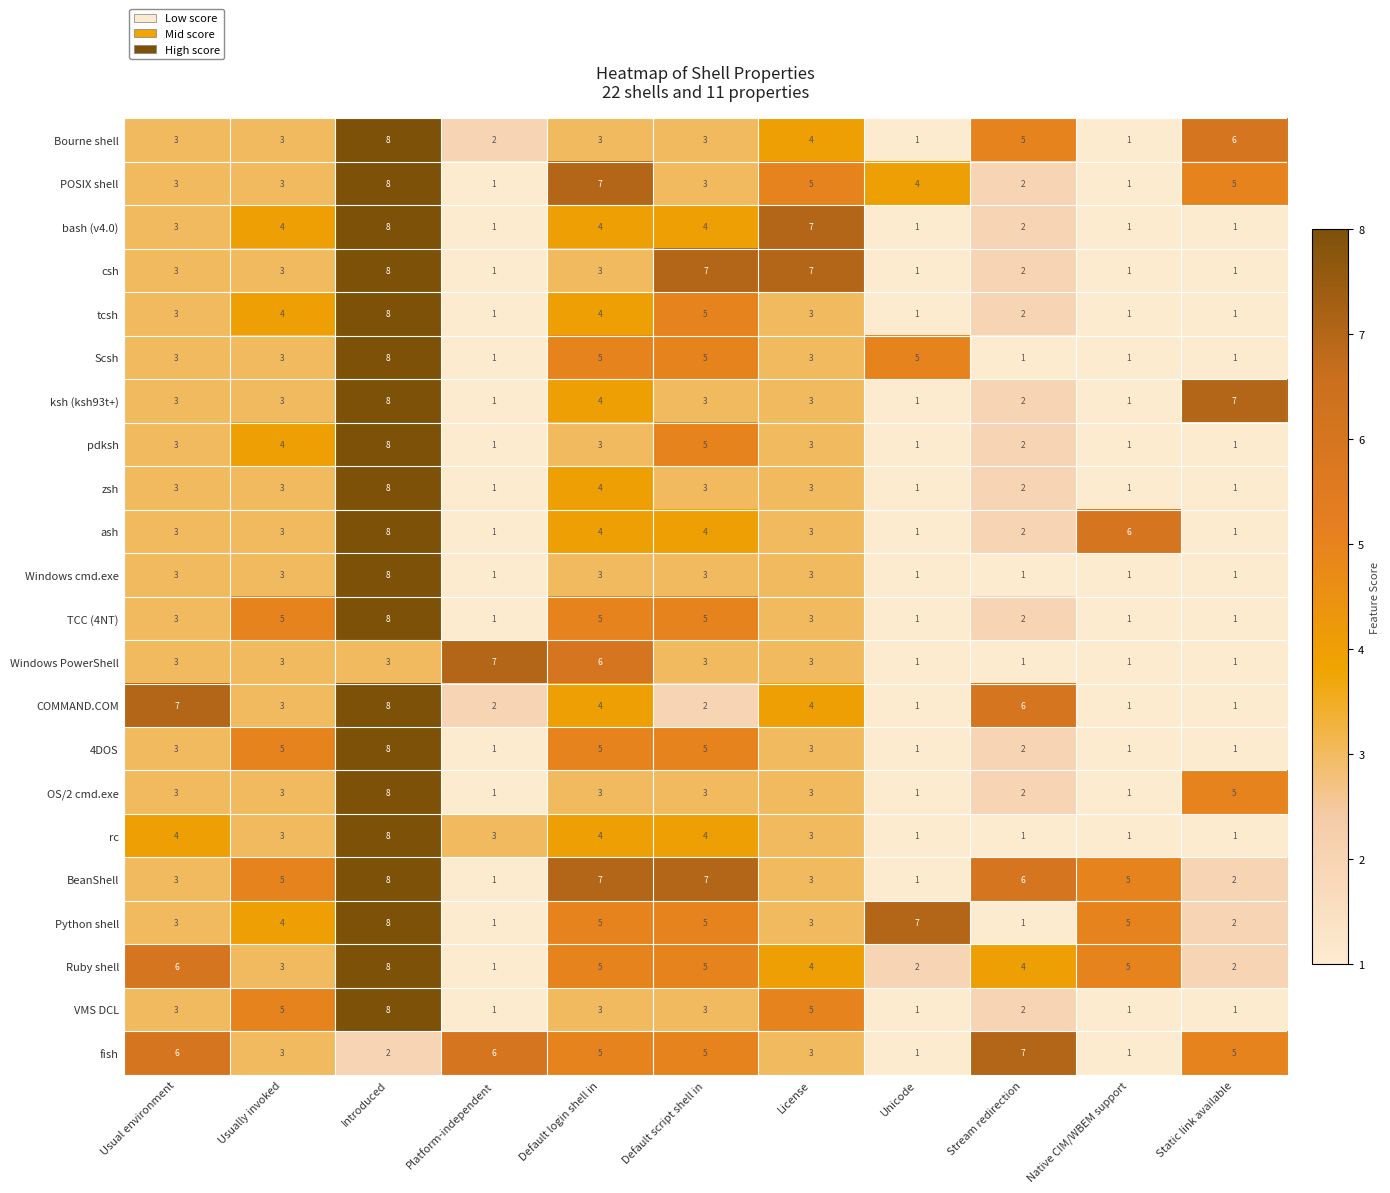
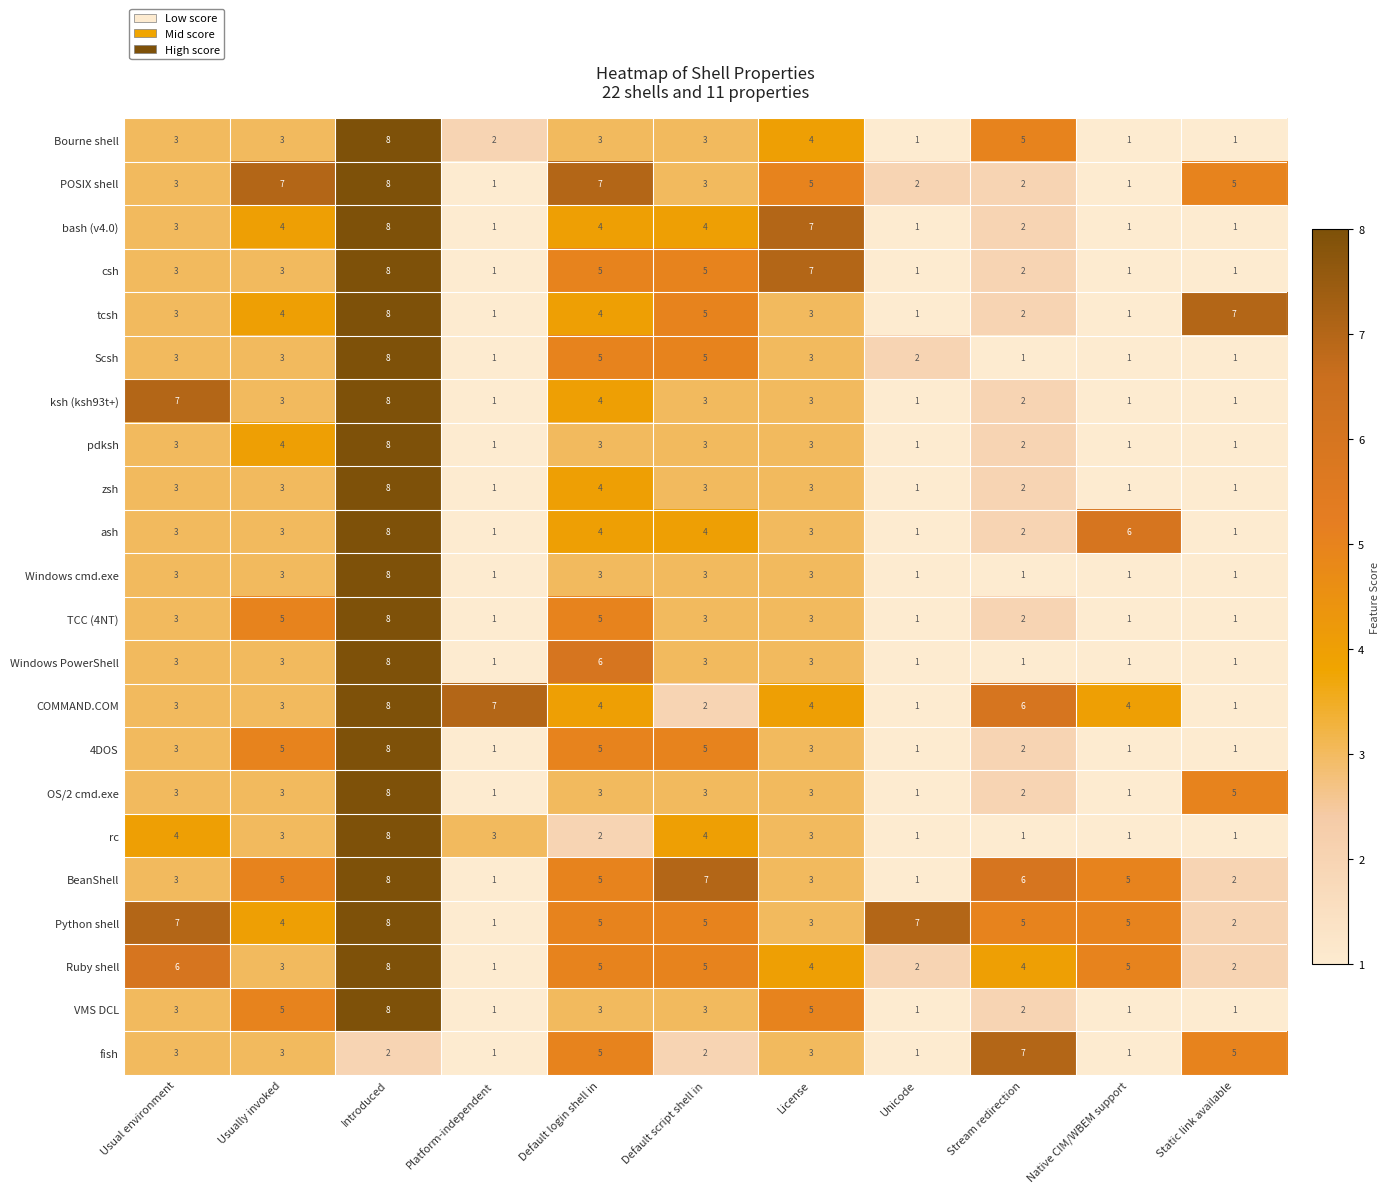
  {
    "Bourne shell": {
      "Usual environment": 3,
      "Usually invoked": 3,
      "Introduced": 8,
      "Platform-independent": 2,
      "Default login shell in": 3,
      "Default script shell in": 3,
      "License": 4,
      "Unicode": 1,
      "Stream redirection": 5,
      "Native CIM/WBEM support": 1,
-     "Static link available": 6
+     "Static link available": 1
    },
    "POSIX shell": {
      "Usual environment": 3,
-     "Usually invoked": 3,
+     "Usually invoked": 7,
      "Introduced": 8,
      "Platform-independent": 1,
      "Default login shell in": 7,
      "Default script shell in": 3,
      "License": 5,
-     "Unicode": 4,
+     "Unicode": 2,
      "Stream redirection": 2,
      "Native CIM/WBEM support": 1,
      "Static link available": 5
    },
    "csh": {
      "Usual environment": 3,
      "Usually invoked": 3,
      "Introduced": 8,
      "Platform-independent": 1,
-     "Default login shell in": 3,
-     "Default script shell in": 7,
+     "Default login shell in": 5,
+     "Default script shell in": 5,
      "License": 7,
      "Unicode": 1,
      "Stream redirection": 2,
      "Native CIM/WBEM support": 1,
      "Static link available": 1
    },
    "tcsh": {
      "Usual environment": 3,
      "Usually invoked": 4,
      "Introduced": 8,
      "Platform-independent": 1,
      "Default login shell in": 4,
      "Default script shell in": 5,
      "License": 3,
      "Unicode": 1,
      "Stream redirection": 2,
      "Native CIM/WBEM support": 1,
-     "Static link available": 1
+     "Static link available": 7
    },
    "Scsh": {
      "Usual environment": 3,
      "Usually invoked": 3,
      "Introduced": 8,
      "Platform-independent": 1,
      "Default login shell in": 5,
      "Default script shell in": 5,
      "License": 3,
-     "Unicode": 5,
+     "Unicode": 2,
      "Stream redirection": 1,
      "Native CIM/WBEM support": 1,
      "Static link available": 1
    },
    "ksh (ksh93t+)": {
-     "Usual environment": 3,
+     "Usual environment": 7,
      "Usually invoked": 3,
      "Introduced": 8,
      "Platform-independent": 1,
      "Default login shell in": 4,
      "Default script shell in": 3,
      "License": 3,
      "Unicode": 1,
      "Stream redirection": 2,
      "Native CIM/WBEM support": 1,
-     "Static link available": 7
+     "Static link available": 1
    },
    "pdksh": {
      "Usual environment": 3,
      "Usually invoked": 4,
      "Introduced": 8,
      "Platform-independent": 1,
      "Default login shell in": 3,
-     "Default script shell in": 5,
+     "Default script shell in": 3,
      "License": 3,
      "Unicode": 1,
      "Stream redirection": 2,
      "Native CIM/WBEM support": 1,
      "Static link available": 1
    },
    "TCC (4NT)": {
      "Usual environment": 3,
      "Usually invoked": 5,
      "Introduced": 8,
      "Platform-independent": 1,
      "Default login shell in": 5,
-     "Default script shell in": 5,
+     "Default script shell in": 3,
      "License": 3,
      "Unicode": 1,
      "Stream redirection": 2,
      "Native CIM/WBEM support": 1,
      "Static link available": 1
    },
    "Windows PowerShell": {
      "Usual environment": 3,
      "Usually invoked": 3,
-     "Introduced": 3,
-     "Platform-independent": 7,
+     "Introduced": 8,
+     "Platform-independent": 1,
      "Default login shell in": 6,
      "Default script shell in": 3,
      "License": 3,
      "Unicode": 1,
      "Stream redirection": 1,
      "Native CIM/WBEM support": 1,
      "Static link available": 1
    },
    "COMMAND.COM": {
-     "Usual environment": 7,
+     "Usual environment": 3,
      "Usually invoked": 3,
      "Introduced": 8,
-     "Platform-independent": 2,
+     "Platform-independent": 7,
      "Default login shell in": 4,
      "Default script shell in": 2,
      "License": 4,
      "Unicode": 1,
      "Stream redirection": 6,
-     "Native CIM/WBEM support": 1,
+     "Native CIM/WBEM support": 4,
      "Static link available": 1
    },
    "rc": {
      "Usual environment": 4,
      "Usually invoked": 3,
      "Introduced": 8,
      "Platform-independent": 3,
-     "Default login shell in": 4,
+     "Default login shell in": 2,
      "Default script shell in": 4,
      "License": 3,
      "Unicode": 1,
      "Stream redirection": 1,
      "Native CIM/WBEM support": 1,
      "Static link available": 1
    },
    "BeanShell": {
      "Usual environment": 3,
      "Usually invoked": 5,
      "Introduced": 8,
      "Platform-independent": 1,
-     "Default login shell in": 7,
+     "Default login shell in": 5,
      "Default script shell in": 7,
      "License": 3,
      "Unicode": 1,
      "Stream redirection": 6,
      "Native CIM/WBEM support": 5,
      "Static link available": 2
    },
    "Python shell": {
-     "Usual environment": 3,
+     "Usual environment": 7,
      "Usually invoked": 4,
      "Introduced": 8,
      "Platform-independent": 1,
      "Default login shell in": 5,
      "Default script shell in": 5,
      "License": 3,
      "Unicode": 7,
-     "Stream redirection": 1,
+     "Stream redirection": 5,
      "Native CIM/WBEM support": 5,
      "Static link available": 2
    },
    "fish": {
-     "Usual environment": 6,
+     "Usual environment": 3,
      "Usually invoked": 3,
      "Introduced": 2,
-     "Platform-independent": 6,
+     "Platform-independent": 1,
      "Default login shell in": 5,
-     "Default script shell in": 5,
+     "Default script shell in": 2,
      "License": 3,
      "Unicode": 1,
      "Stream redirection": 7,
      "Native CIM/WBEM support": 1,
      "Static link available": 5
    }
  }
